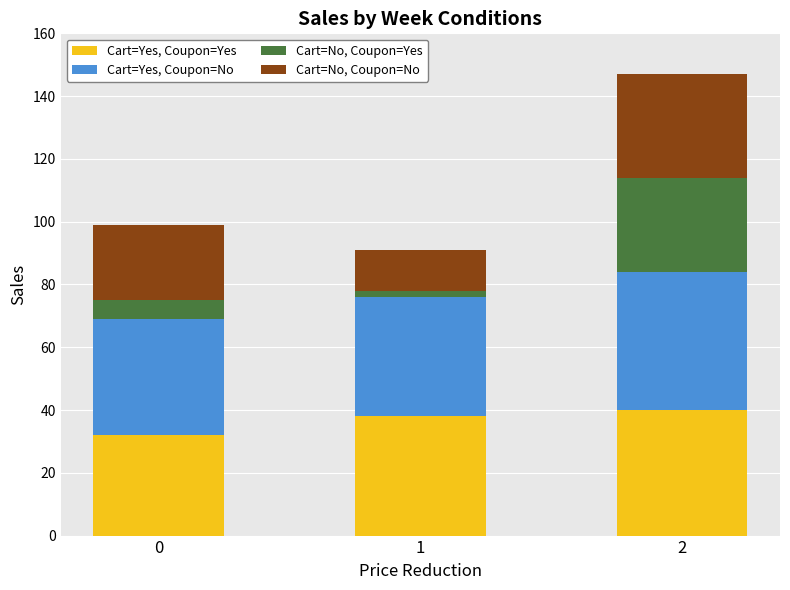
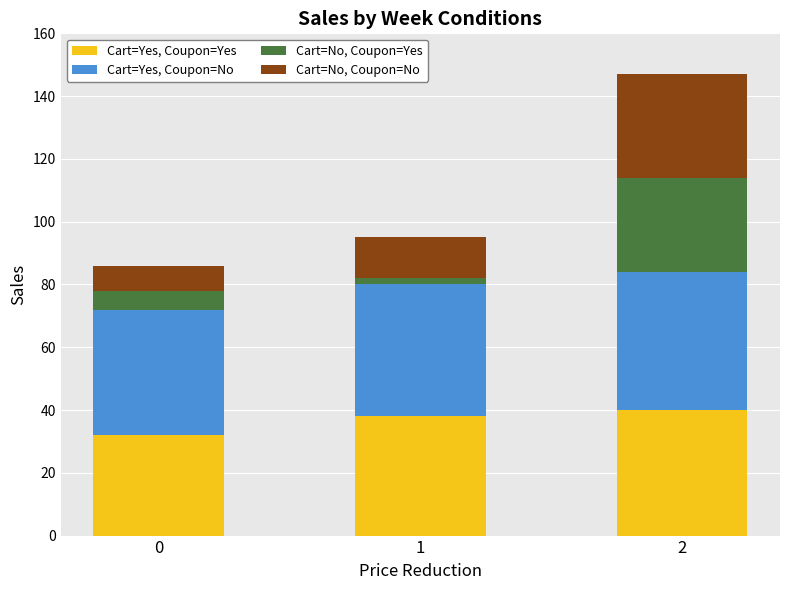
  {
    "Cart=Yes, Coupon=Yes": {
      "0": 32,
      "1": 38,
      "2": 40
    },
    "Cart=Yes, Coupon=No": {
-     "0": 37,
-     "1": 38,
+     "0": 40,
+     "1": 42,
      "2": 44
    },
    "Cart=No, Coupon=Yes": {
      "0": 6,
      "1": 2,
      "2": 30
    },
    "Cart=No, Coupon=No": {
-     "0": 24,
+     "0": 8,
      "1": 13,
      "2": 33
    }
  }
